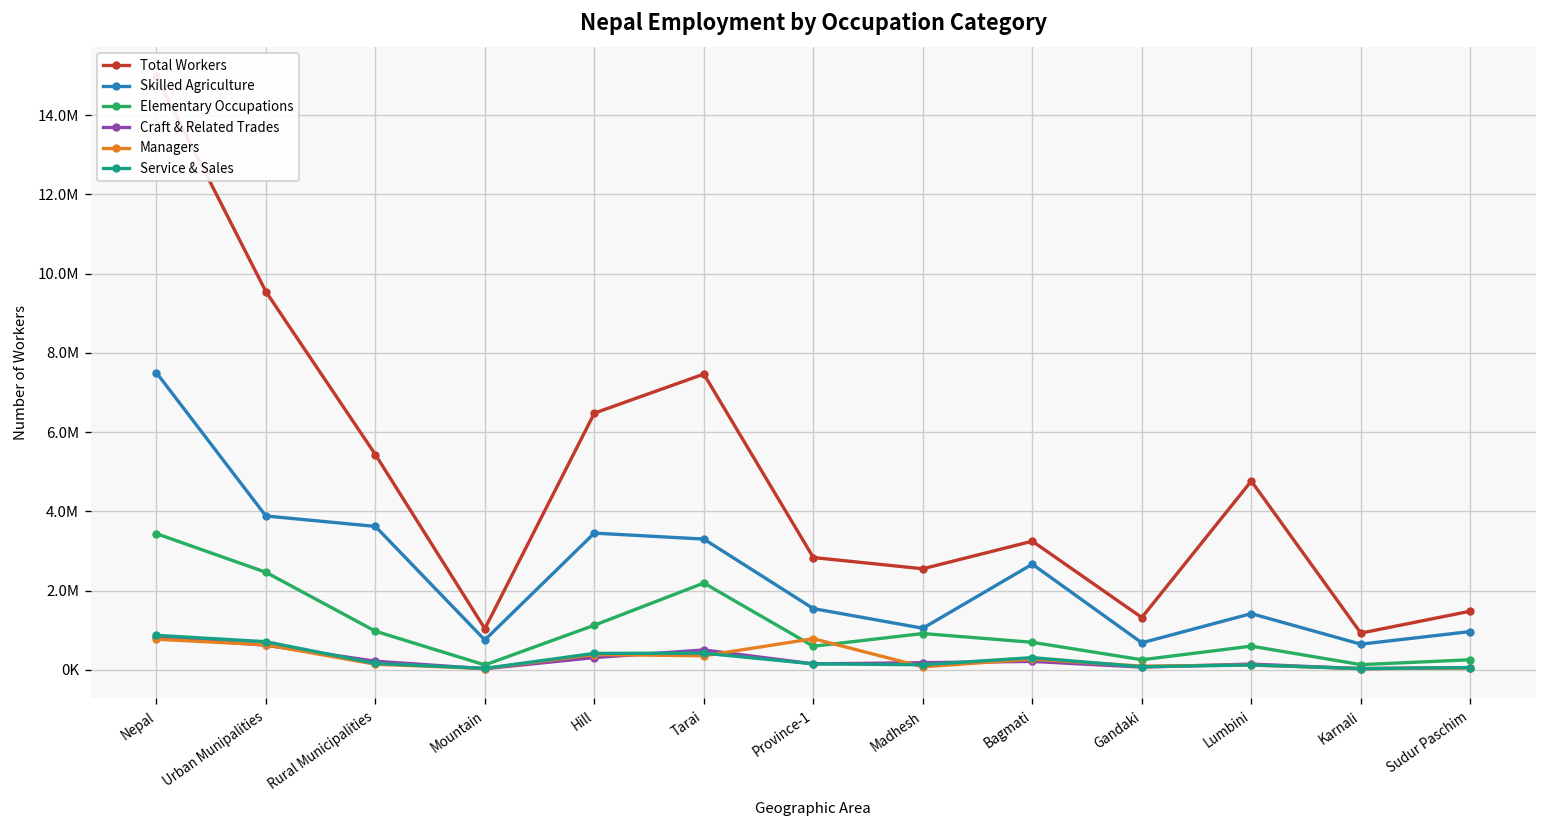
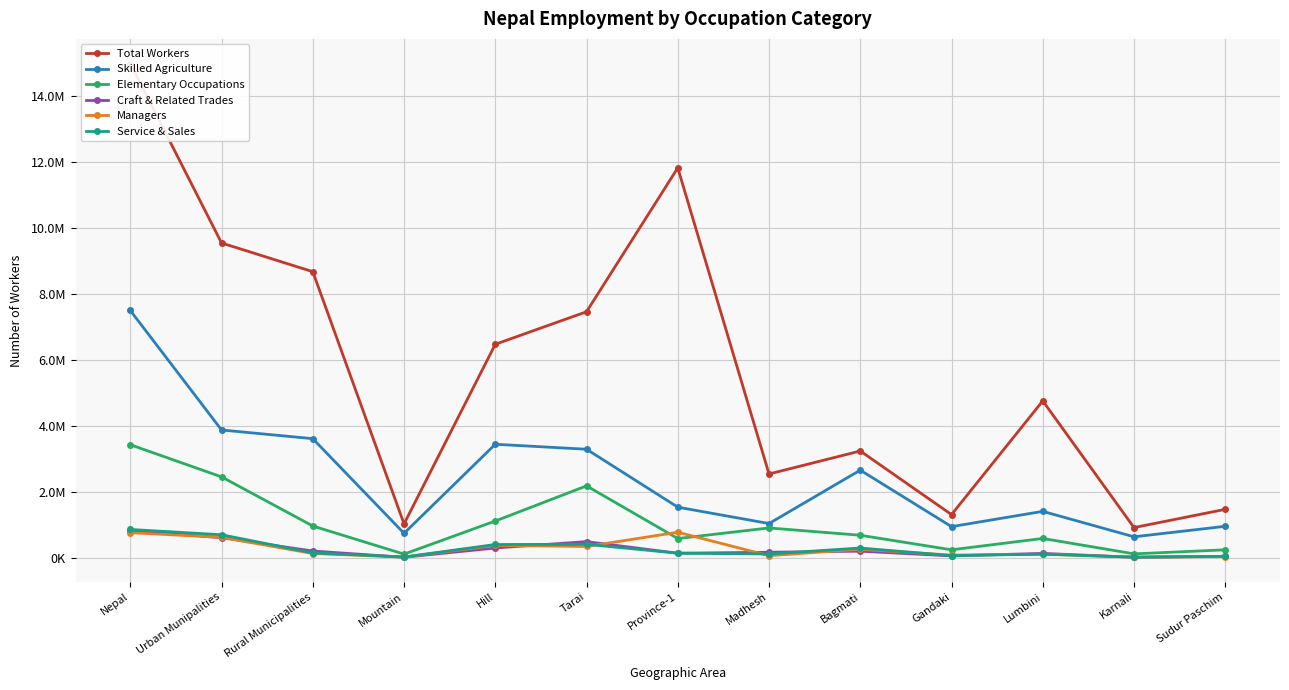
  {
    "Total Workers": {
      "Urban Munipalities": 9500000,
-     "Rural Municipalities": 5400000,
+     "Rural Municipalities": 8700000,
      "Mountain": 1000000,
      "Hill": 6500000,
      "Tarai": 7500000,
-     "Province-1": 2800000,
+     "Province-1": 11800000,
      "Madhesh": 2600000,
      "Bagmati": 3200000,
      "Gandaki": 1300000,
      "Lumbini": 4800000,
      "Karnali": 900000,
      "Sudur Paschim": 1500000
    },
    "Skilled Agriculture": {
      "Nepal": 7500000,
      "Urban Munipalities": 3900000,
      "Rural Municipalities": 3600000,
      "Mountain": 800000,
      "Hill": 3500000,
      "Tarai": 3300000,
      "Province-1": 1500000,
      "Madhesh": 1000000,
      "Bagmati": 2700000,
-     "Gandaki": 700000,
+     "Gandaki": 1000000,
      "Lumbini": 1400000,
      "Karnali": 600000,
      "Sudur Paschim": 1000000
    },
    "Craft & Related Trades": {
      "Hill": 300000,
      "Tarai": 500000
    },
    "Managers": {
      "Province-1": 800000
    }
  }
